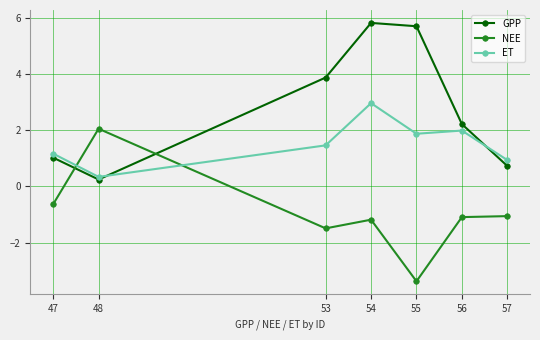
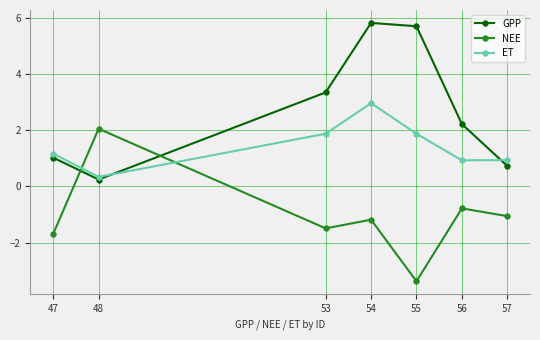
  {
    "GPP": {
      "47": 1.0,
      "48": 0.2,
-     "53": 3.9,
+     "53": 3.3,
      "54": 5.8,
      "55": 5.7,
      "56": 2.2,
      "57": 0.7
    },
    "NEE": {
-     "47": -0.6,
+     "47": -1.7,
      "48": 2.0,
      "53": -1.5,
      "54": -1.2,
      "55": -3.4,
-     "56": -1.1,
+     "56": -0.8,
      "57": -1.1
    },
    "ET": {
      "47": 1.2,
      "48": 0.3,
-     "53": 1.5,
+     "53": 1.9,
      "54": 3.0,
      "55": 1.9,
-     "56": 2.0,
+     "56": 0.9,
      "57": 0.9
    }
  }
